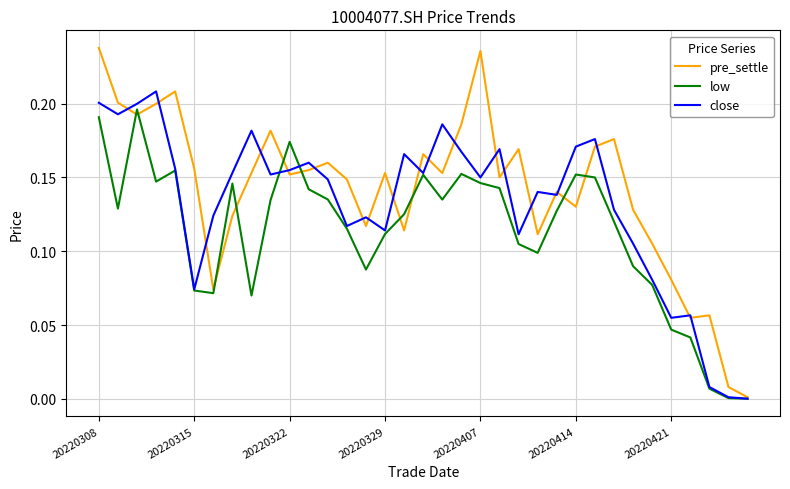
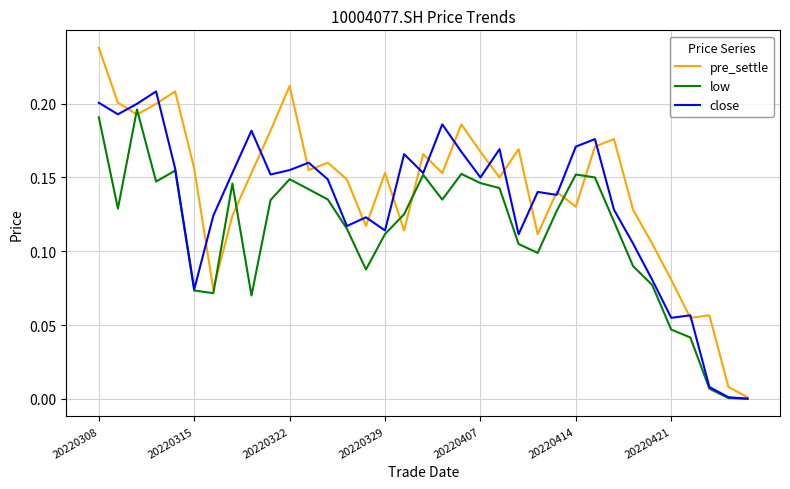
  {
    "pre_settle": {
      "20220308": 0.238,
      "20220315": 0.156,
-     "20220322": 0.152,
+     "20220322": 0.212,
      "20220329": 0.153,
-     "20220407": 0.236,
+     "20220407": 0.167,
      "20220414": 0.130,
      "20220421": 0.081
    },
    "low": {
      "20220308": 0.191,
-     "20220322": 0.174,
+     "20220322": 0.149,
      "20220329": 0.112,
      "20220407": 0.146,
      "20220414": 0.152,
      "20220421": 0.047
    },
    "close": {
      "20220308": 0.201,
      "20220322": 0.155,
      "20220329": 0.114,
      "20220407": 0.150,
      "20220414": 0.171,
      "20220421": 0.055
    }
  }
